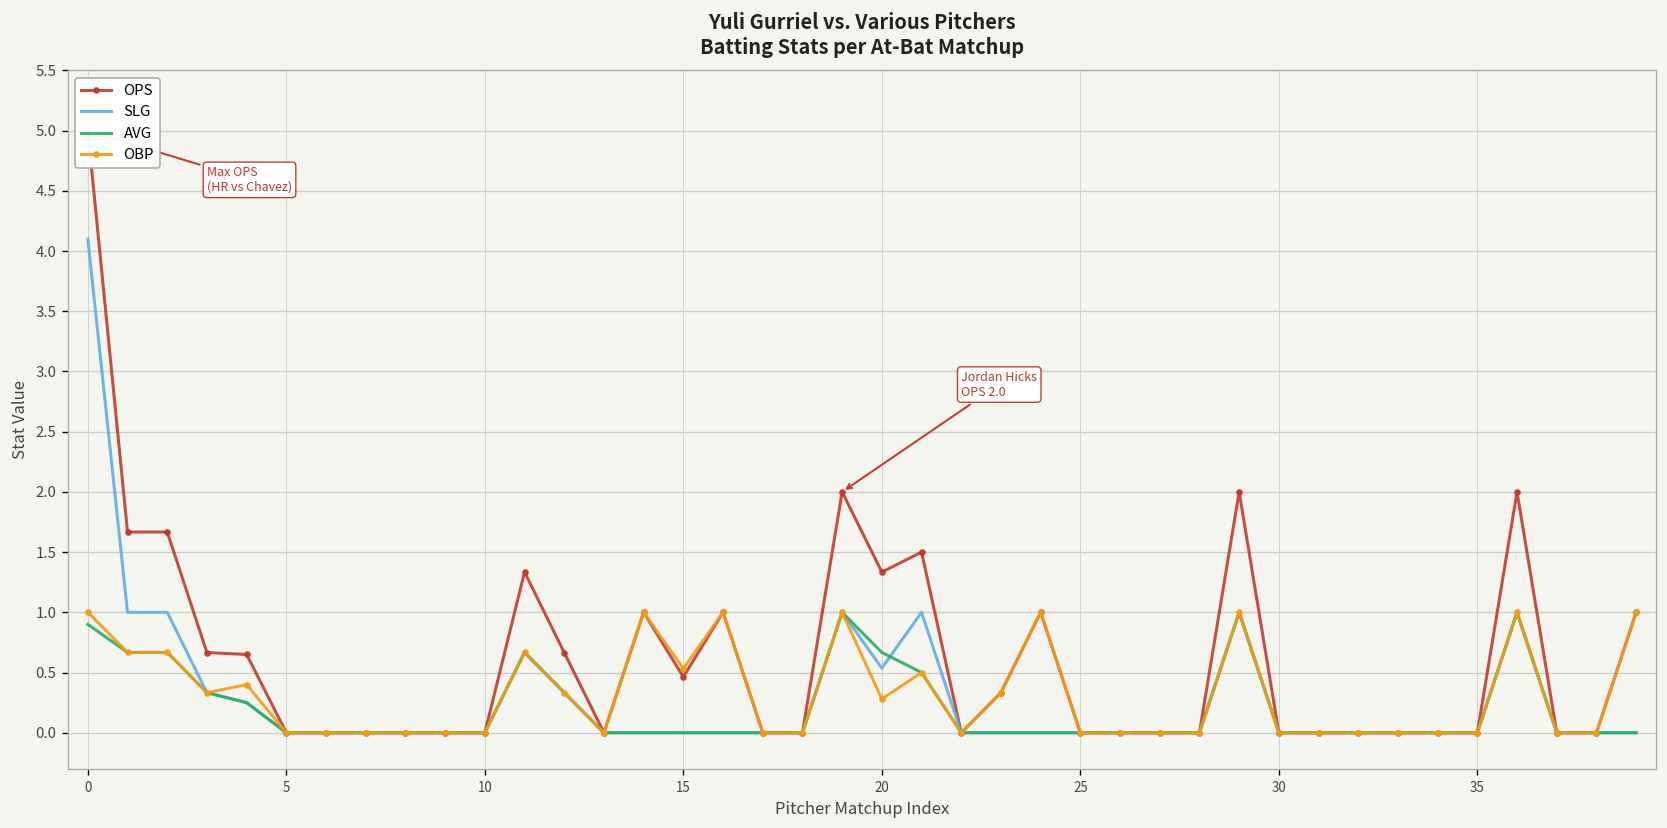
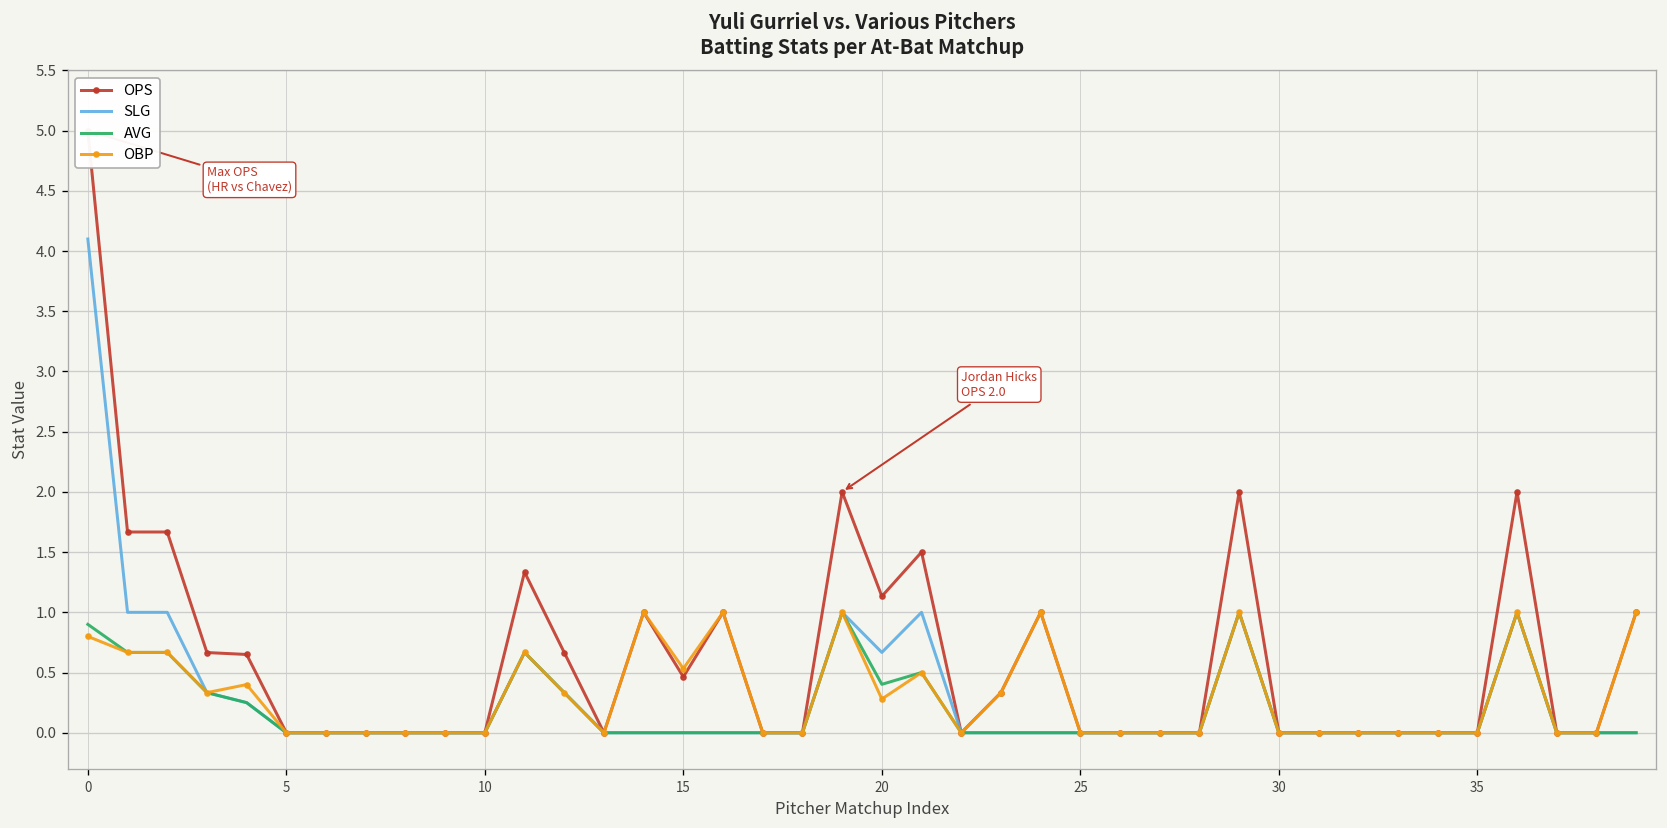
  {
    "OPS": {
      "15": 0.46,
-     "20": 1.33
+     "20": 1.13
    },
    "SLG": {
      "0": 4.10,
-     "20": 0.54
+     "20": 0.67
    },
    "AVG": {
      "0": 0.90,
-     "20": 0.67
+     "20": 0.40
    },
    "OBP": {
-     "0": 1.0,
+     "0": 0.8,
      "15": 0.53,
      "20": 0.3
    }
  }
